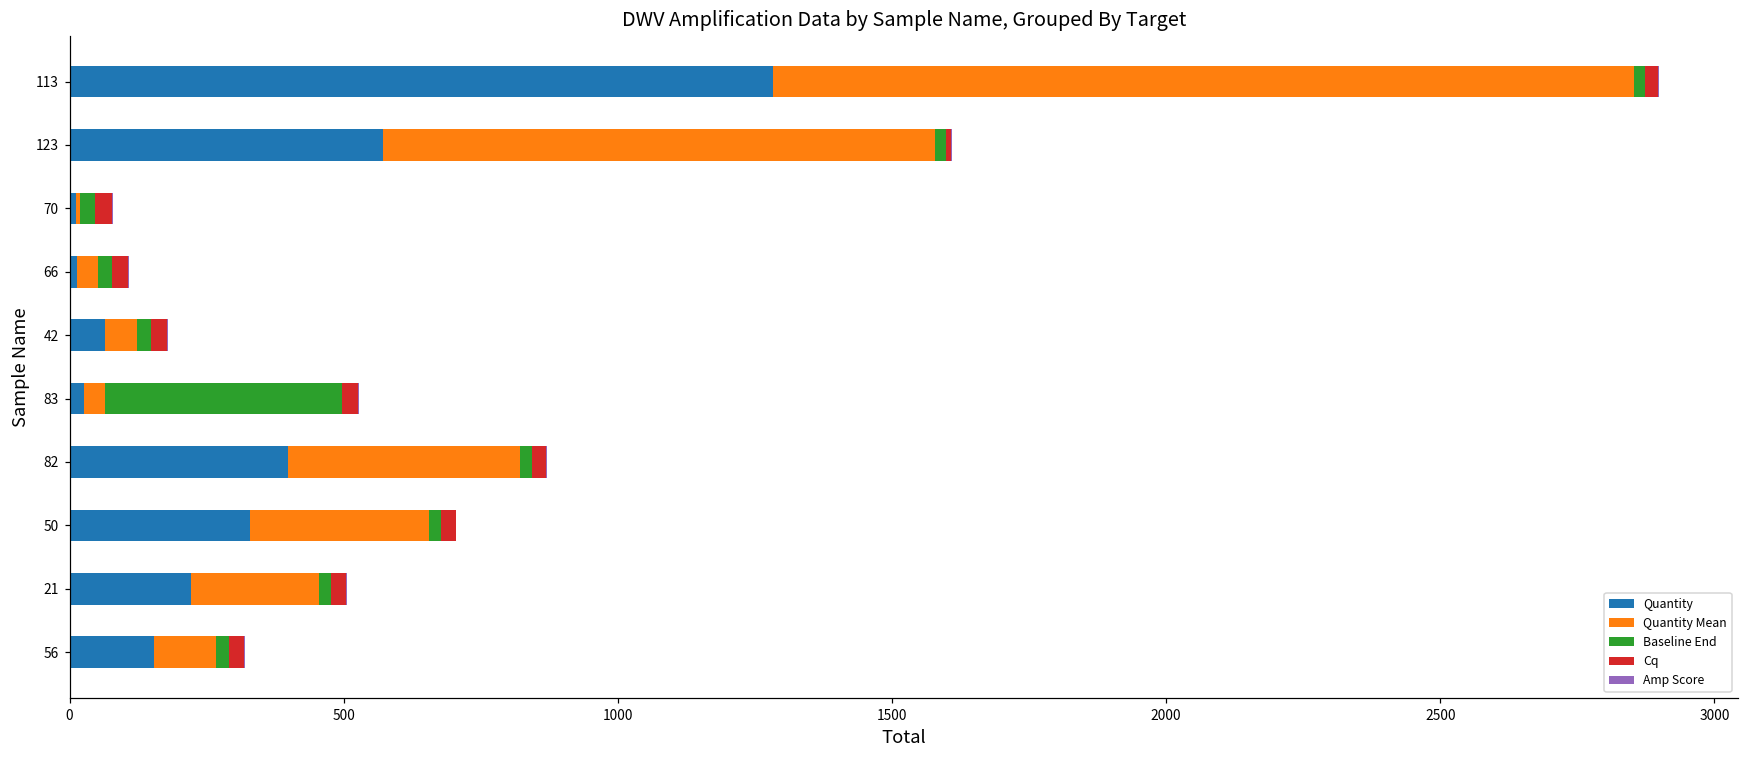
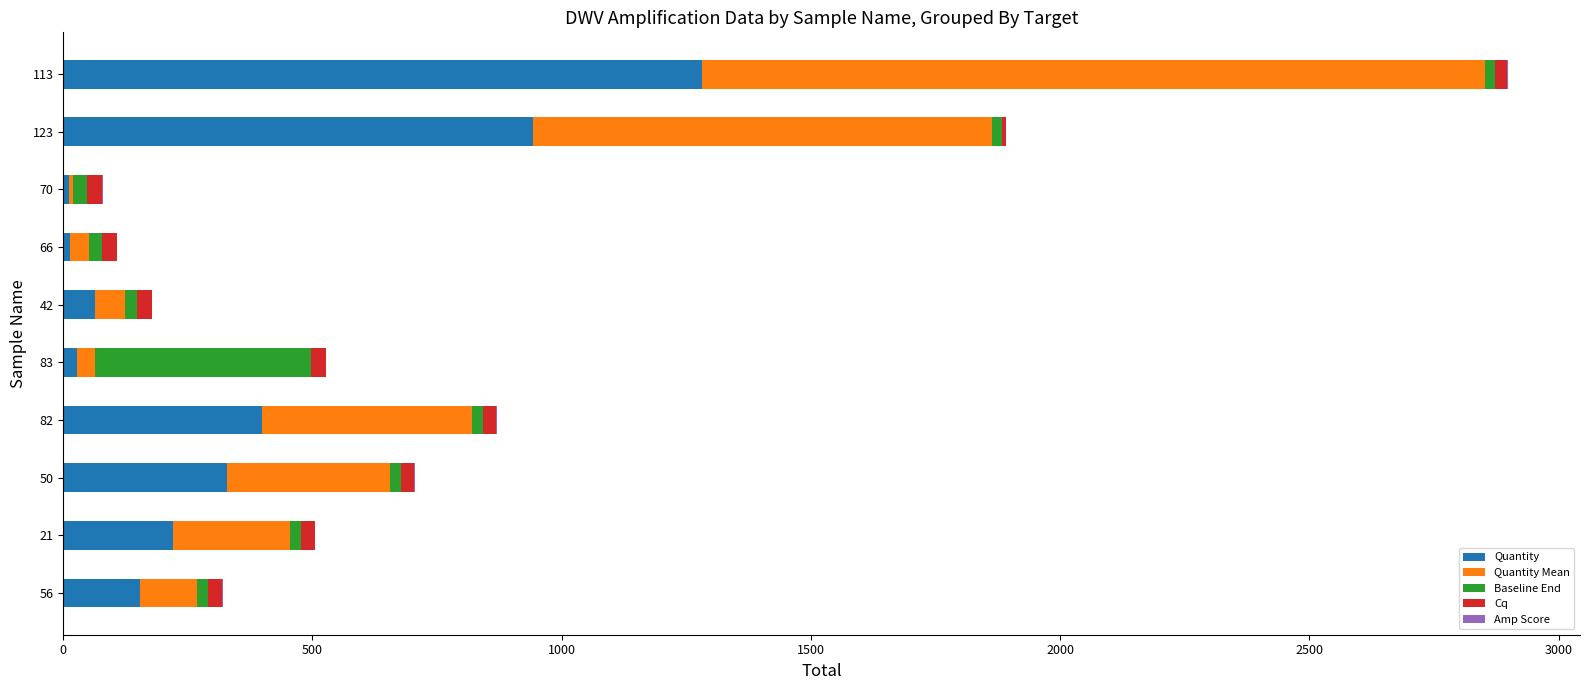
  {
    "Quantity": {
      "113": 1280,
-     "123": 570,
+     "123": 940,
      "70": 10,
      "66": 10,
      "42": 60,
      "83": 30,
      "82": 400,
      "50": 330,
      "21": 220,
      "56": 150
    },
    "Quantity Mean": {
      "113": 1570,
-     "123": 1010,
+     "123": 920,
      "70": 10,
      "66": 40,
      "42": 60,
      "83": 40,
      "82": 420,
      "50": 330,
      "21": 230,
      "56": 110
    },
    "Baseline End": {
      "113": 20,
      "123": 20,
      "70": 30,
      "66": 30,
      "42": 30,
      "83": 430,
      "82": 20,
      "50": 20,
      "21": 20,
      "56": 20
    },
    "Cq": {
      "113": 20,
      "123": 10,
      "70": 30,
      "66": 30,
      "42": 30,
      "83": 30,
      "82": 30,
      "50": 30,
      "21": 30,
      "56": 30
    }
  }
